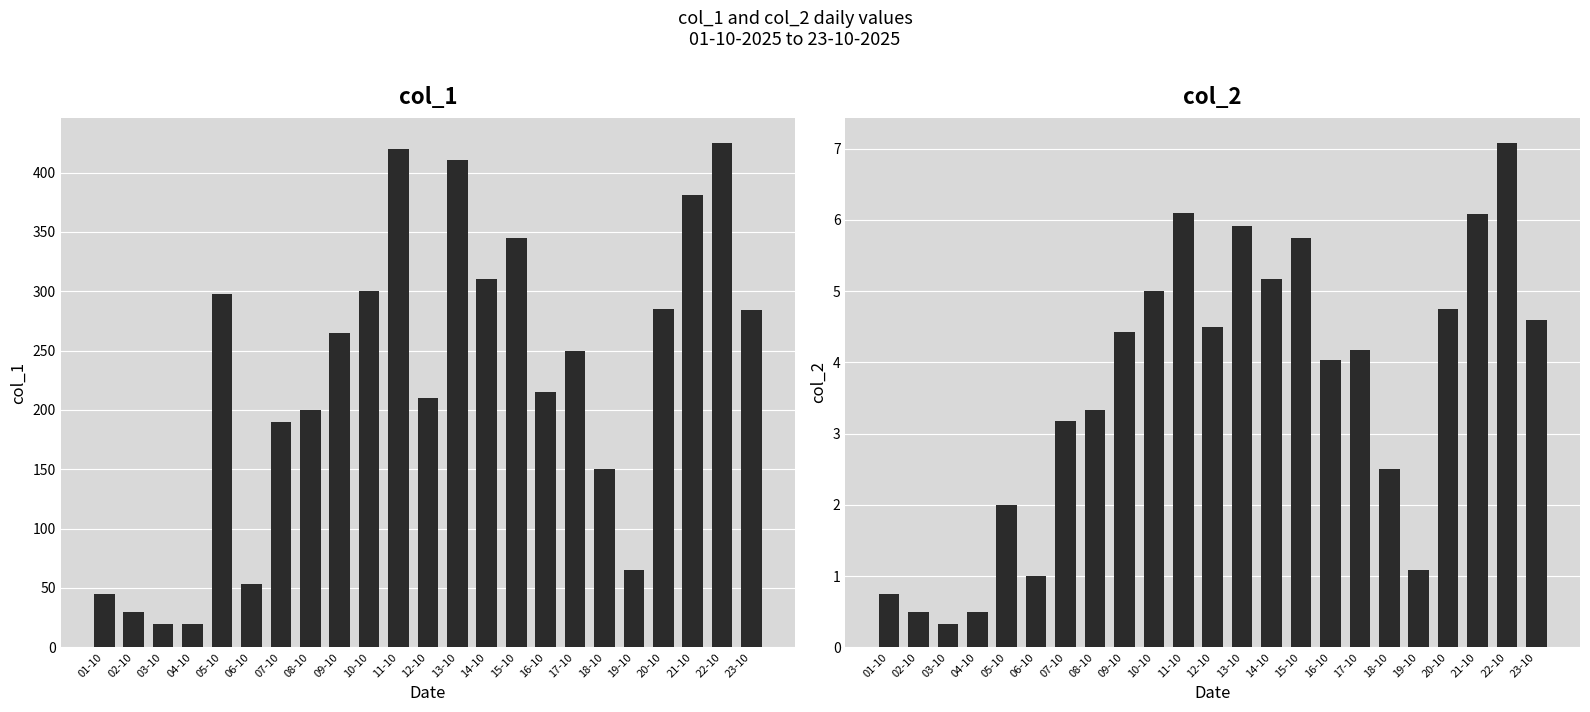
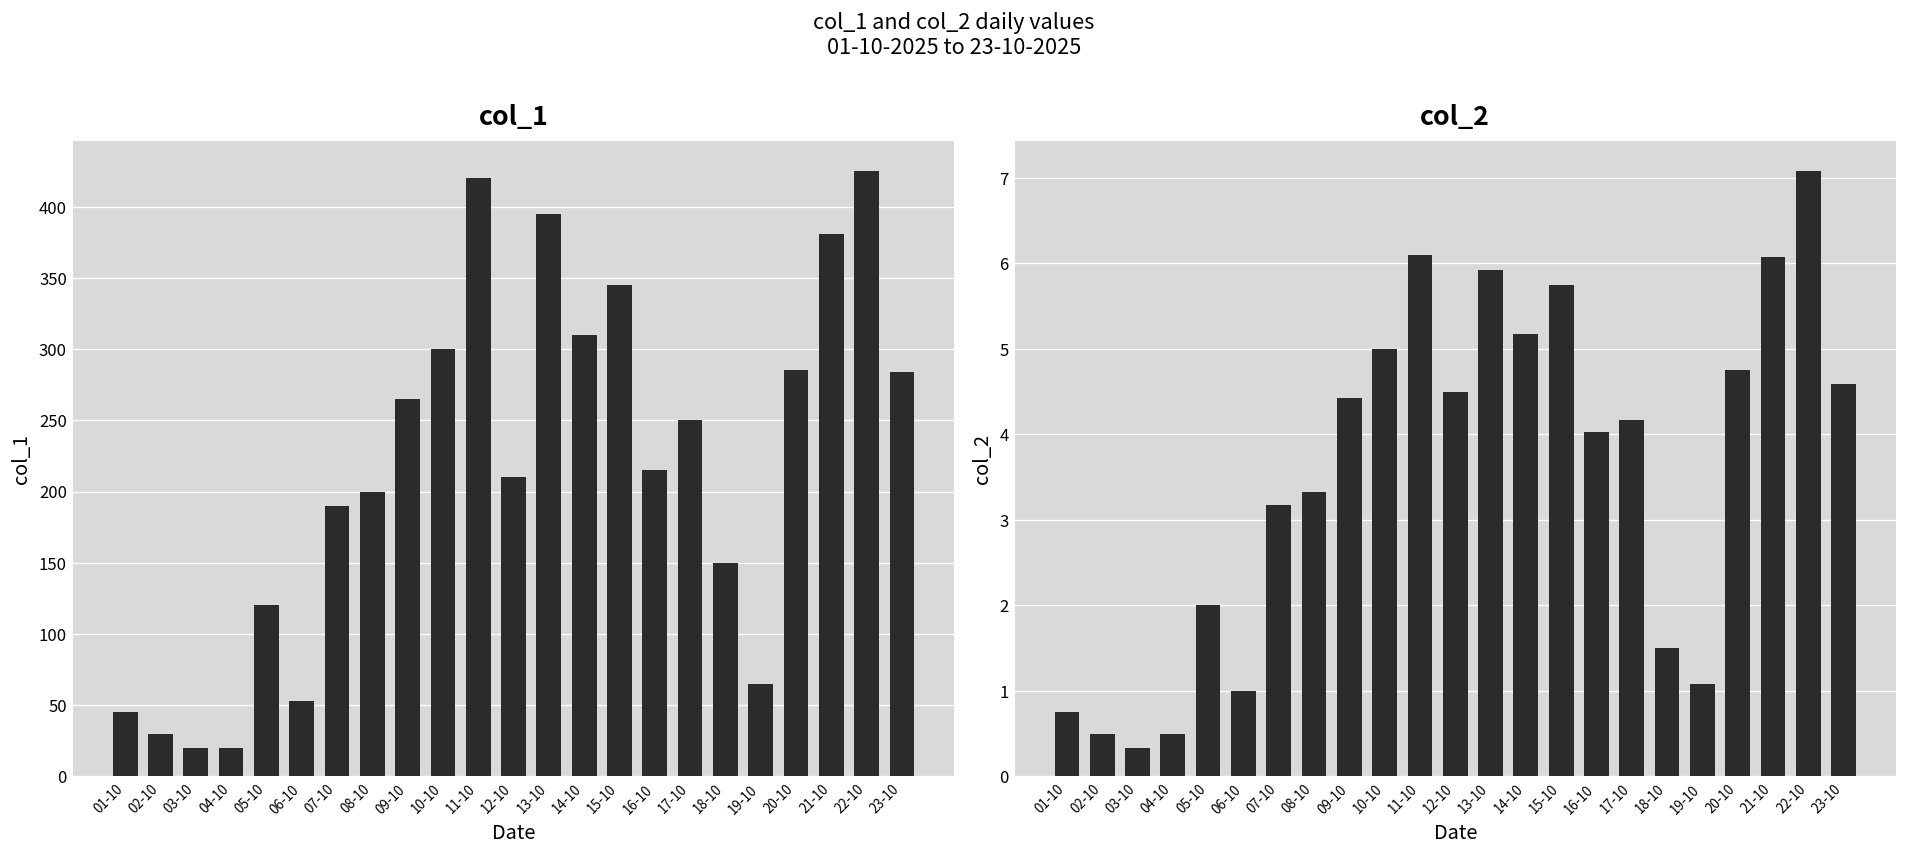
  {
    "col_1": {
      "01-10": 45,
      "02-10": 30,
      "03-10": 20,
      "04-10": 20,
-     "05-10": 298,
+     "05-10": 120,
      "06-10": 53,
      "07-10": 190,
      "08-10": 200,
      "09-10": 265,
      "10-10": 300,
      "11-10": 420,
      "12-10": 210,
-     "13-10": 411,
+     "13-10": 395,
      "14-10": 310,
      "15-10": 345,
      "16-10": 215,
      "17-10": 250,
      "18-10": 150,
      "19-10": 65,
      "20-10": 285,
      "21-10": 381,
      "22-10": 425,
      "23-10": 284
    },
    "col_2": {
      "01-10": 0.8,
      "02-10": 0.5,
      "03-10": 0.3,
      "04-10": 0.5,
      "05-10": 2.0,
      "06-10": 1.0,
      "07-10": 3.2,
      "08-10": 3.3,
      "09-10": 4.4,
      "10-10": 5.0,
      "11-10": 6.1,
      "12-10": 4.5,
      "13-10": 5.9,
      "14-10": 5.2,
      "15-10": 5.8,
      "16-10": 4.0,
      "17-10": 4.2,
-     "18-10": 2.5,
+     "18-10": 1.5,
      "19-10": 1.1,
      "20-10": 4.8,
      "21-10": 6.1,
      "22-10": 7.1,
      "23-10": 4.6
    }
  }
